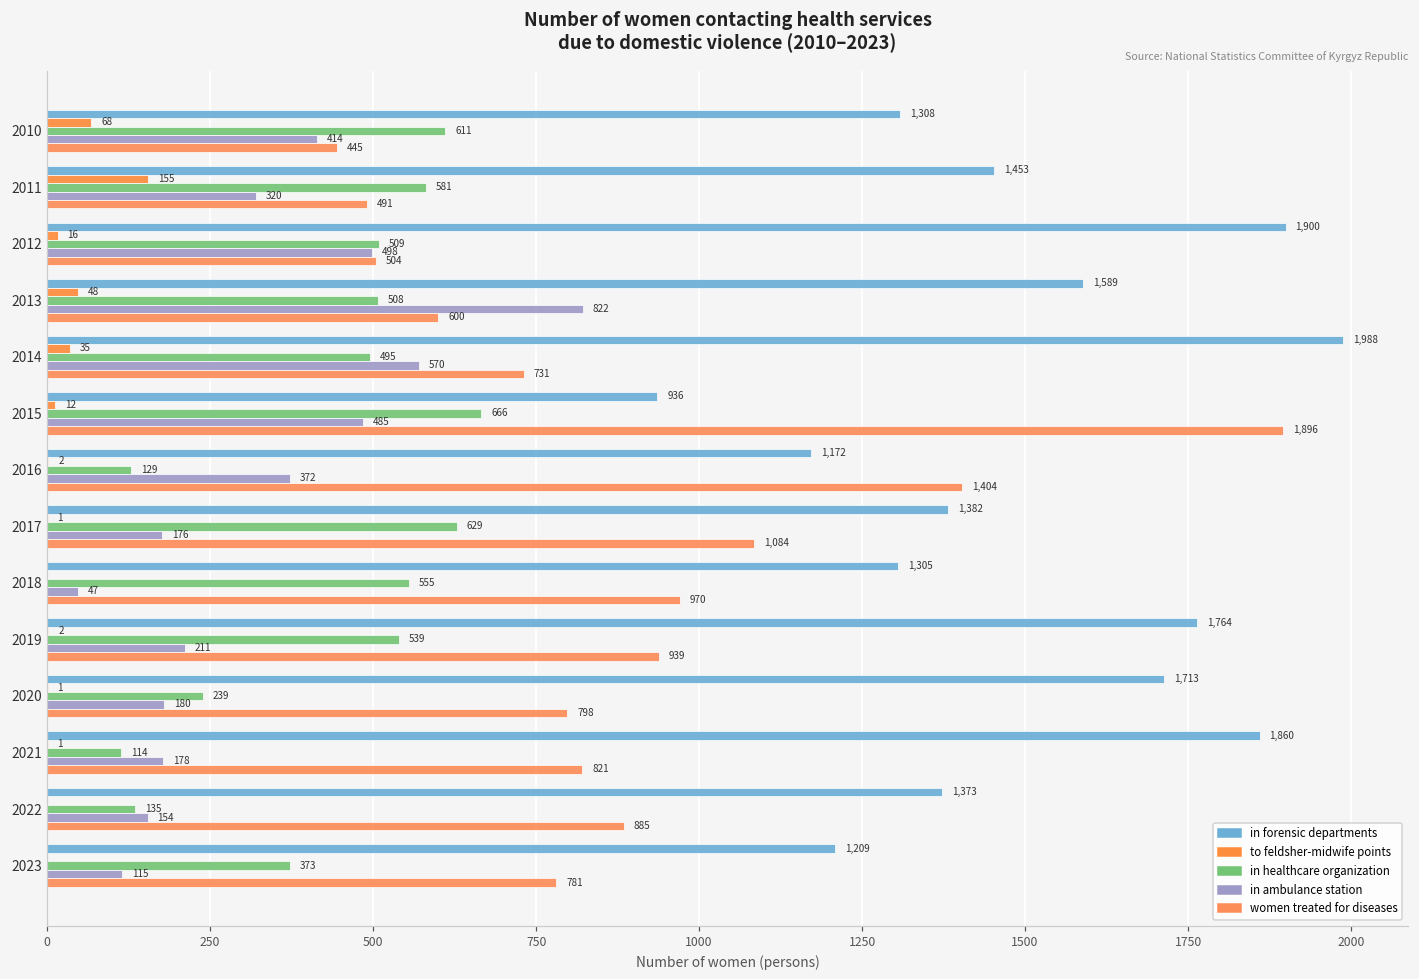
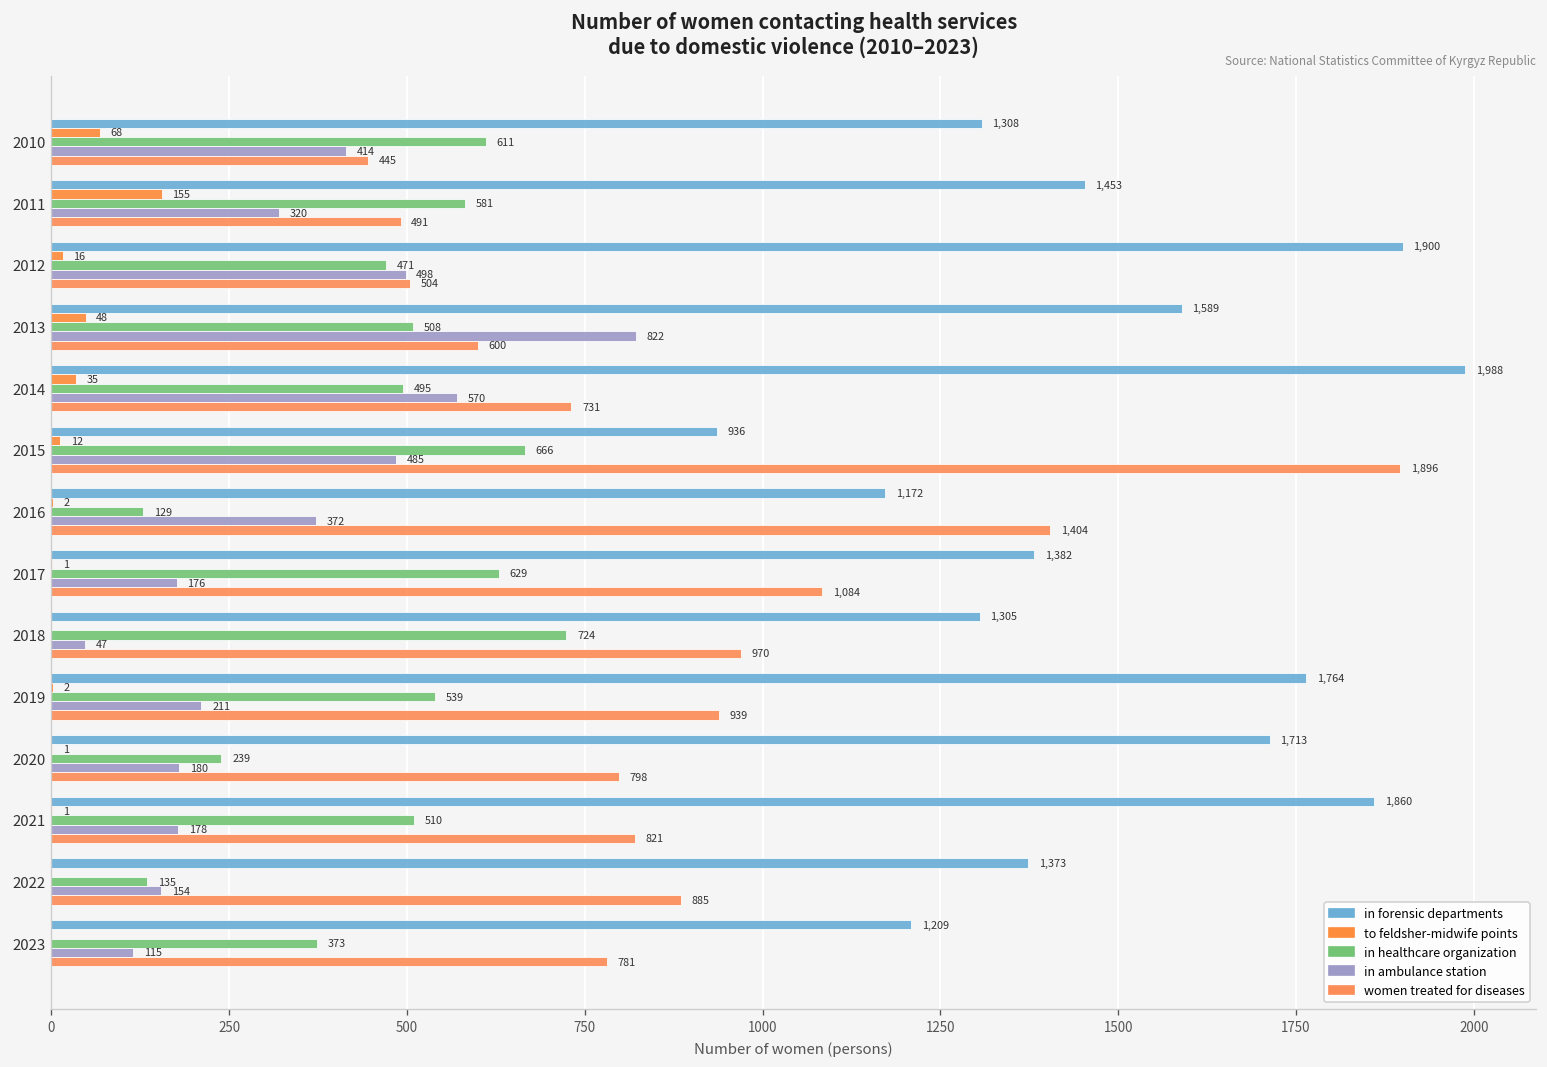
  {
    "in healthcare organization": {
      "2010": 611,
      "2011": 581,
-     "2012": 509,
+     "2012": 471,
      "2013": 508,
      "2014": 495,
      "2015": 666,
      "2016": 129,
      "2017": 629,
-     "2018": 555,
+     "2018": 724,
      "2019": 539,
      "2020": 239,
-     "2021": 114,
+     "2021": 510,
      "2022": 135,
      "2023": 373
    }
  }
